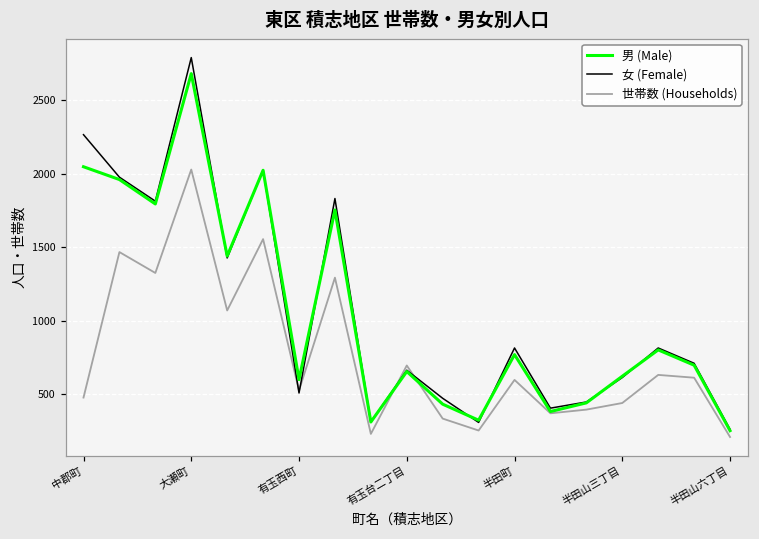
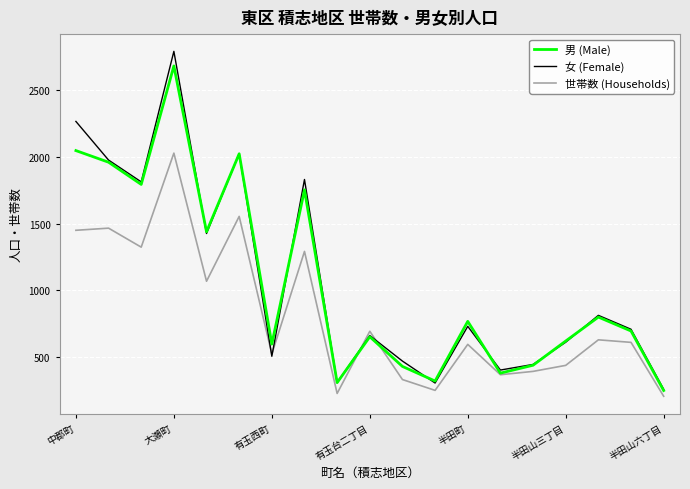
  {
    "男 (Male)": {
      "中郡町": 2050,
      "大瀬町": 2680,
      "有玉西町": 600,
      "半田町": 770
    },
    "女 (Female)": {
      "中郡町": 2260,
      "大瀬町": 2790,
-     "半田町": 810
+     "半田町": 730
    },
    "世帯数 (Households)": {
-     "中郡町": 480,
+     "中郡町": 1450,
      "大瀬町": 2030,
      "有玉台二丁目": 700,
      "半田町": 600,
      "半田山三丁目": 440,
      "半田山六丁目": 210
    }
  }
